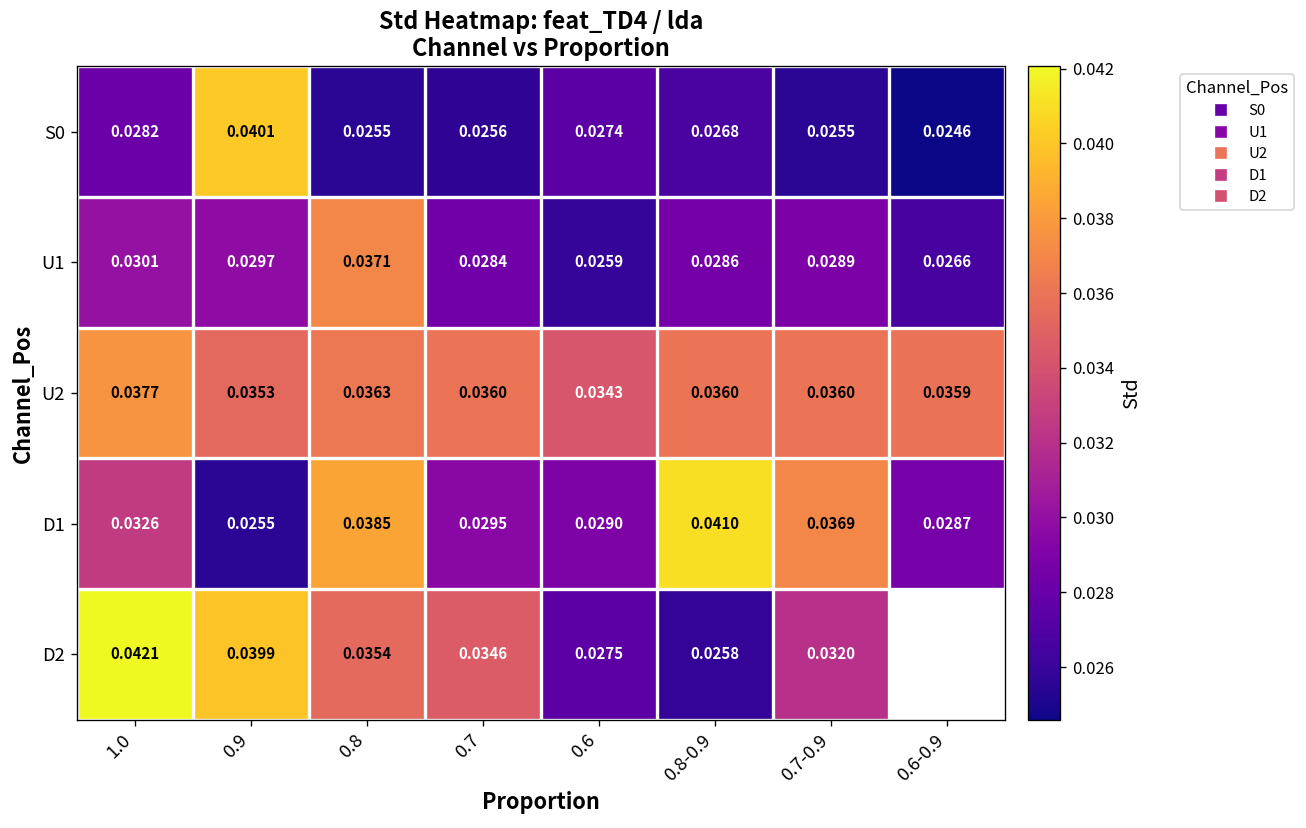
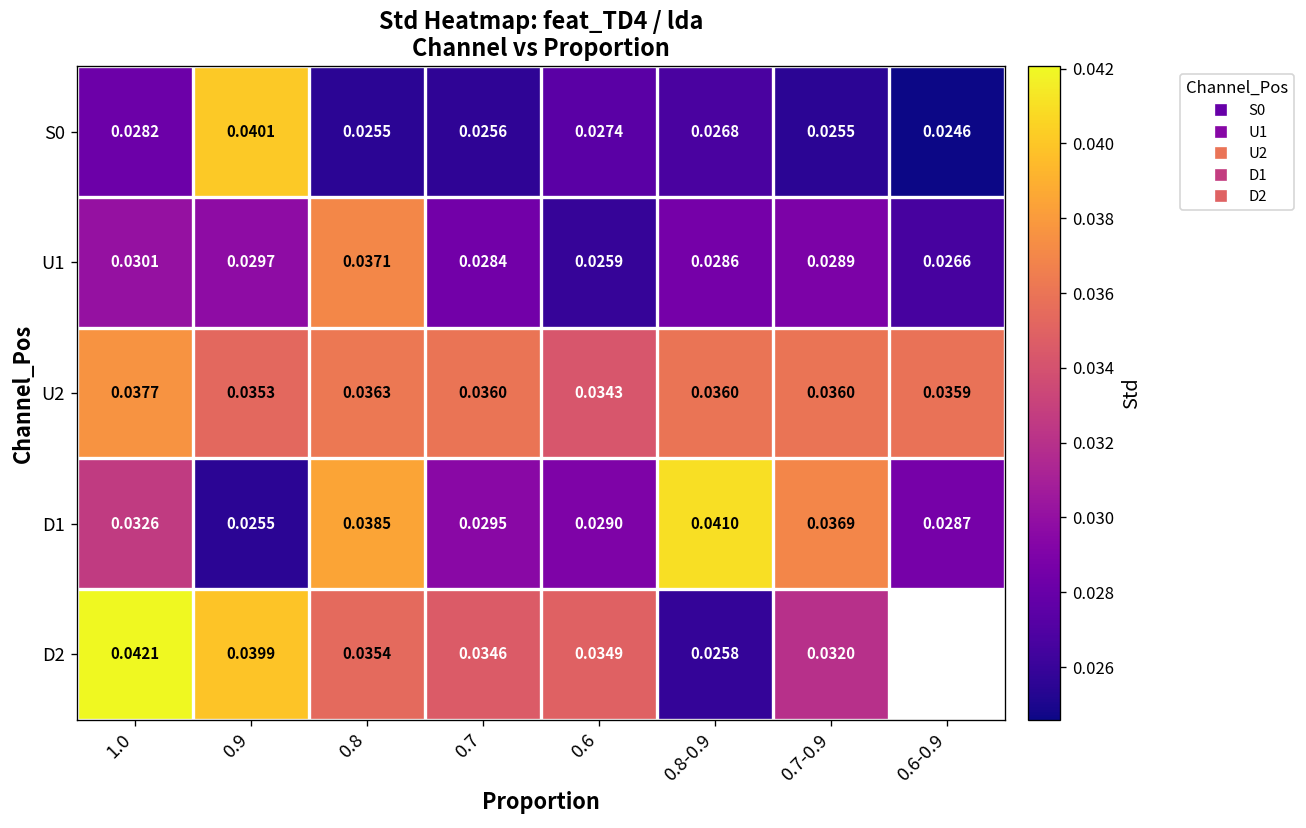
  {
    "S0": {
      "1.0": 0.0282,
      "0.9": 0.0401,
      "0.8": 0.0255,
      "0.7": 0.0256,
      "0.6": 0.0274,
      "0.8-0.9": 0.0268,
      "0.7-0.9": 0.0255,
      "0.6-0.9": 0.0246
    },
    "U1": {
      "1.0": 0.0301,
      "0.9": 0.0297,
      "0.8": 0.0371,
      "0.7": 0.0284,
      "0.6": 0.0259,
      "0.8-0.9": 0.0286,
      "0.7-0.9": 0.0289,
      "0.6-0.9": 0.0266
    },
    "U2": {
      "1.0": 0.0377,
      "0.9": 0.0353,
      "0.8": 0.0363,
      "0.7": 0.0360,
      "0.6": 0.0343,
      "0.8-0.9": 0.0360,
      "0.7-0.9": 0.0360,
      "0.6-0.9": 0.0359
    },
    "D1": {
      "1.0": 0.0326,
      "0.9": 0.0255,
      "0.8": 0.0385,
      "0.7": 0.0295,
      "0.6": 0.0290,
      "0.8-0.9": 0.0410,
      "0.7-0.9": 0.0369,
      "0.6-0.9": 0.0287
    },
    "D2": {
      "1.0": 0.0421,
      "0.9": 0.0399,
      "0.8": 0.0354,
      "0.7": 0.0346,
-     "0.6": 0.0275,
+     "0.6": 0.0349,
      "0.8-0.9": 0.0258,
      "0.7-0.9": 0.0320
    }
  }
